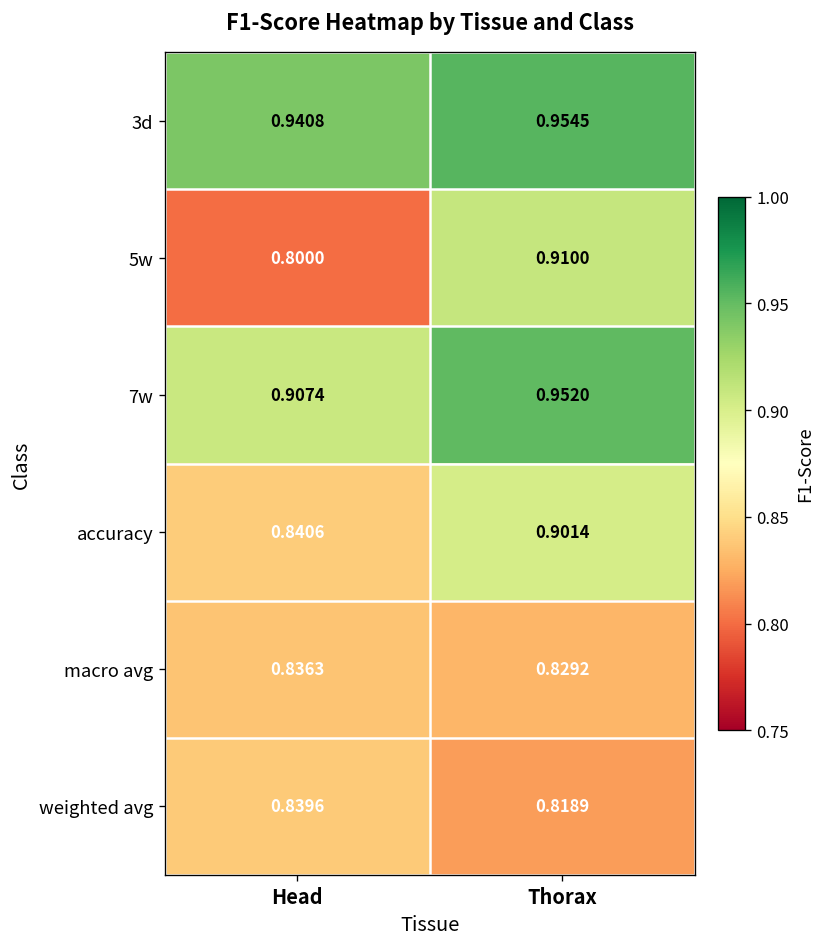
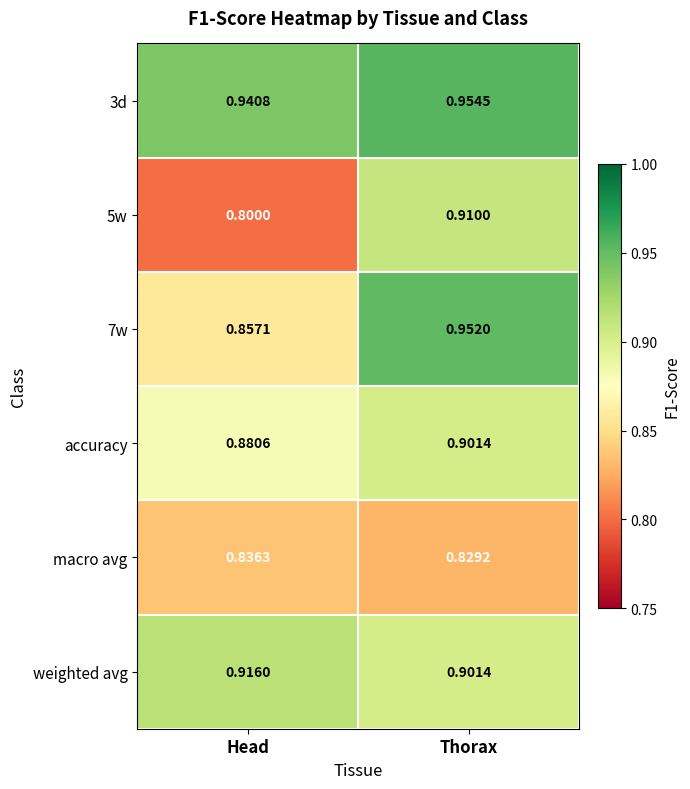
  {
    "3d": {
      "Head": 0.9408,
      "Thorax": 0.9545
    },
    "5w": {
      "Head": 0.8000,
      "Thorax": 0.9100
    },
    "7w": {
-     "Head": 0.9074,
+     "Head": 0.8571,
      "Thorax": 0.9520
    },
    "accuracy": {
-     "Head": 0.8406,
+     "Head": 0.8806,
      "Thorax": 0.9014
    },
    "macro avg": {
      "Head": 0.8363,
      "Thorax": 0.8292
    },
    "weighted avg": {
-     "Head": 0.8396,
-     "Thorax": 0.8189
+     "Head": 0.9160,
+     "Thorax": 0.9014
    }
  }
